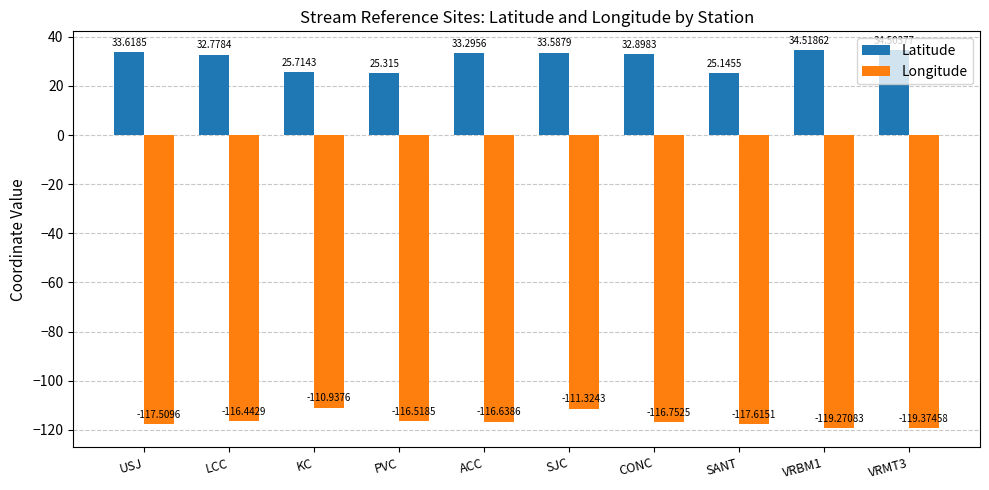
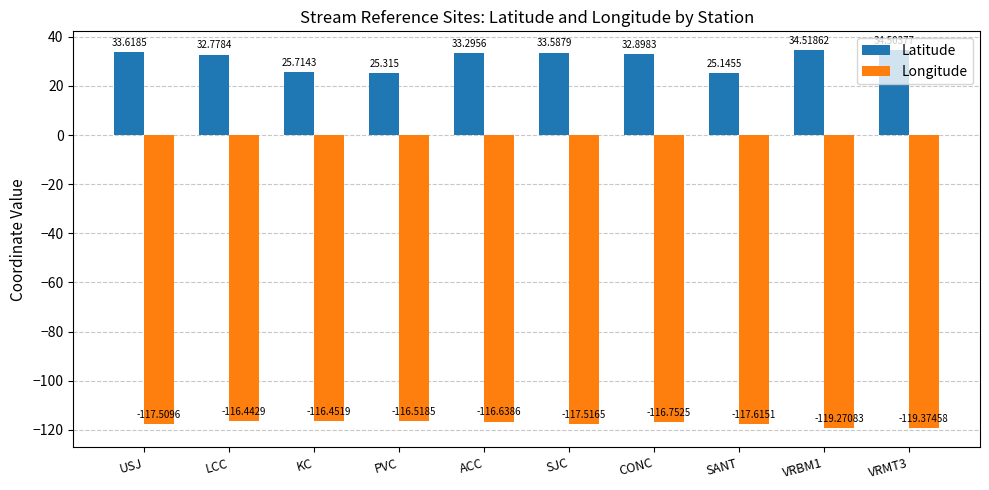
  {
    "Latitude": {
      "USJ": 33.6185,
      "LCC": 32.7784,
      "KC": 25.7143,
      "PVC": 25.315,
      "ACC": 33.2956,
      "SJC": 33.5879,
      "CONC": 32.8983,
      "SANT": 25.1455,
      "VRBM1": 34.51862
    },
    "Longitude": {
      "USJ": -117.5096,
      "LCC": -116.4429,
-     "KC": -110.9376,
+     "KC": -116.4519,
      "PVC": -116.5185,
      "ACC": -116.6386,
-     "SJC": -111.3243,
+     "SJC": -117.5165,
      "CONC": -116.7525,
      "SANT": -117.6151,
      "VRBM1": -119.27083,
      "VRMT3": -119.37458
    }
  }
